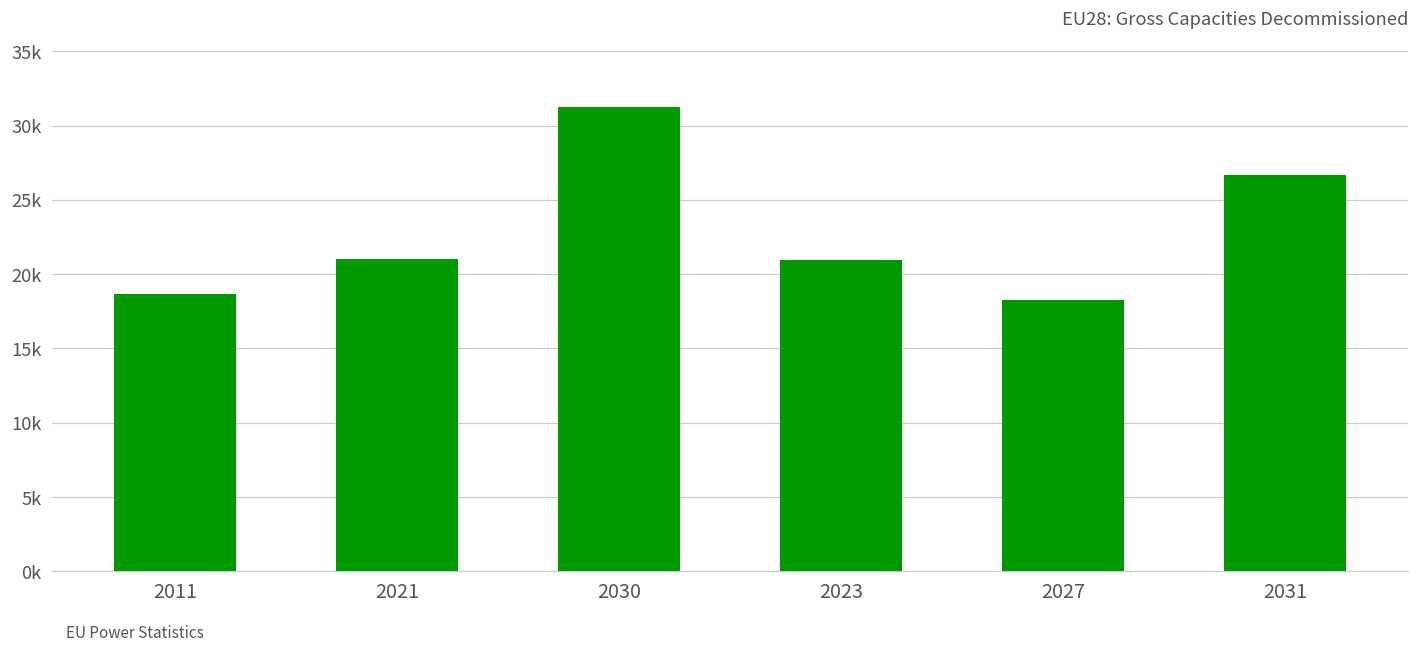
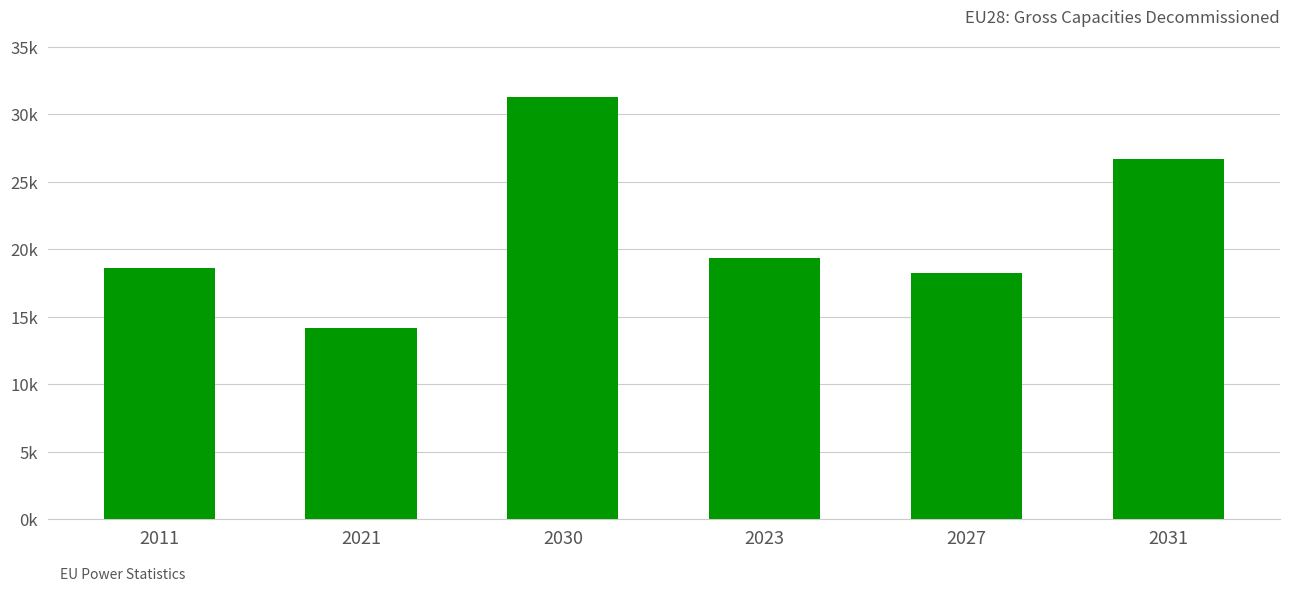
  {
    "2011": 18600,
-   "2021": 21000,
+   "2021": 14200,
    "2030": 31300,
-   "2023": 20900,
+   "2023": 19400,
    "2027": 18300,
    "2031": 26700
  }
